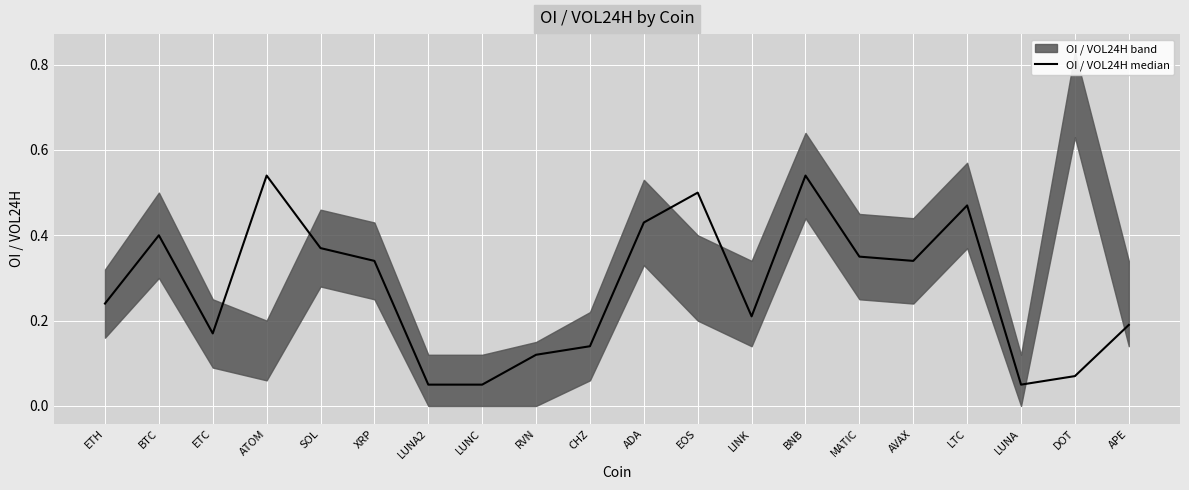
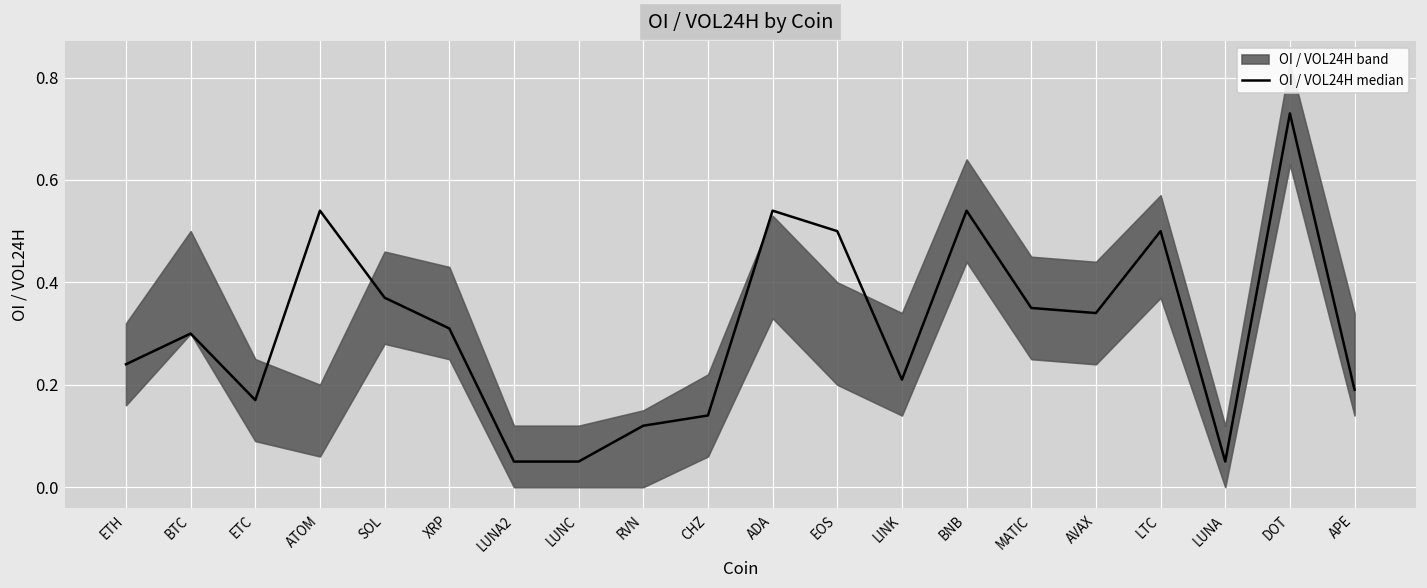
  {
    "OI / VOL24H median": {
      "ETH": 0.24,
-     "BTC": 0.4,
+     "BTC": 0.3,
      "ETC": 0.17,
      "ATOM": 0.54,
      "SOL": 0.37,
-     "XRP": 0.34,
+     "XRP": 0.31,
      "LUNA2": 0.05,
      "LUNC": 0.05,
      "RVN": 0.12,
      "CHZ": 0.14,
-     "ADA": 0.43,
+     "ADA": 0.54,
      "EOS": 0.50,
      "LINK": 0.21,
      "BNB": 0.54,
      "MATIC": 0.35,
      "AVAX": 0.34,
-     "LTC": 0.47,
+     "LTC": 0.50,
      "LUNA": 0.05,
-     "DOT": 0.07,
+     "DOT": 0.73,
      "APE": 0.19
    }
  }
